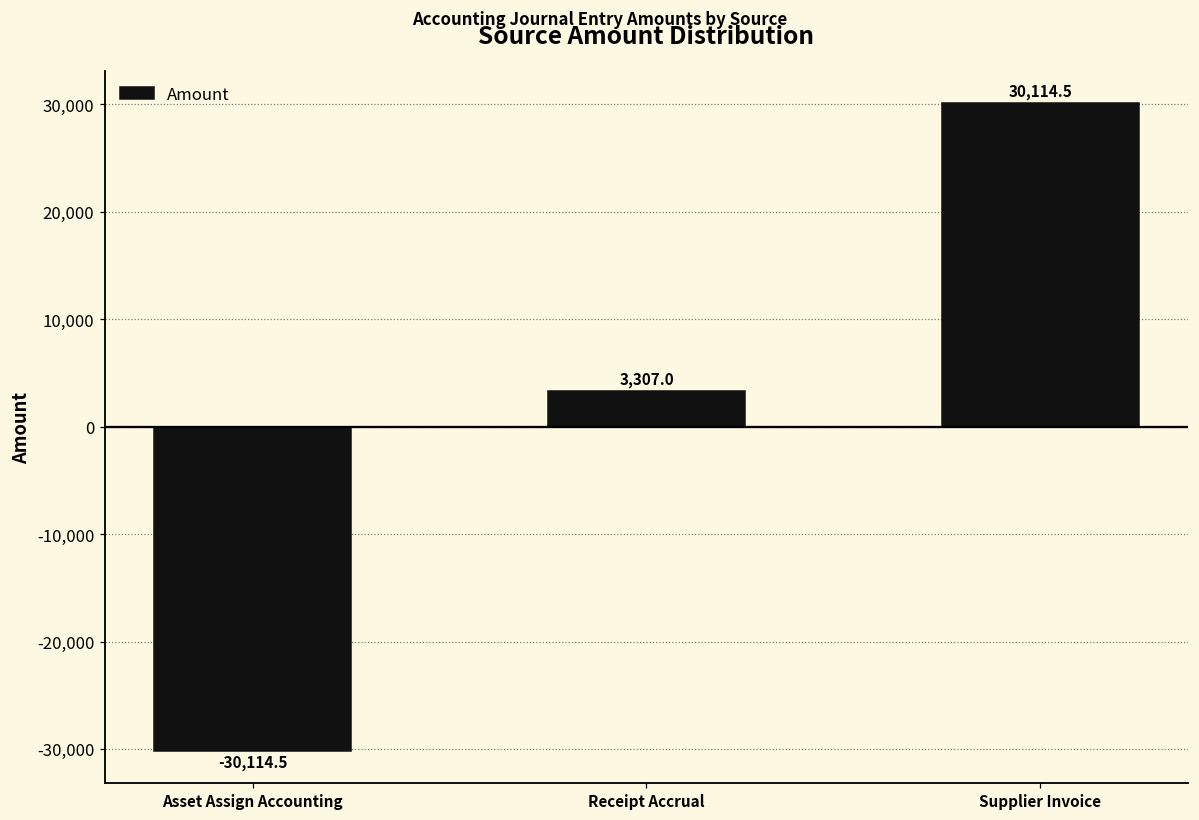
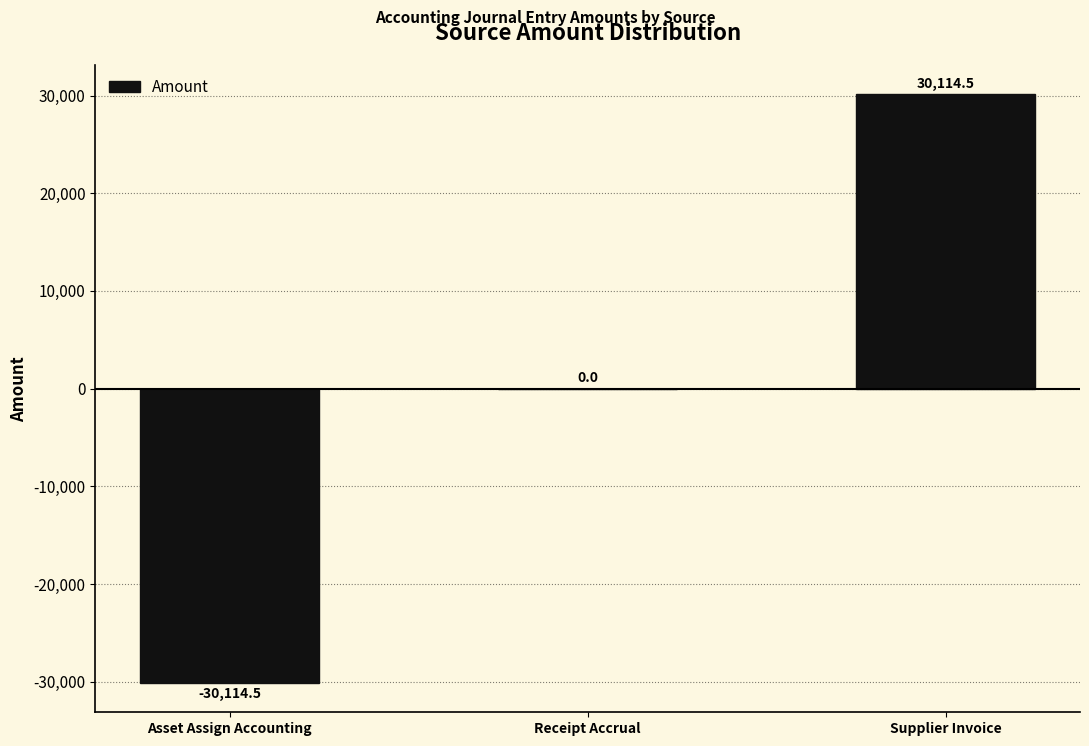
  {
    "Asset Assign Accounting": "-30,114.5",
-   "Receipt Accrual": "3,307.0",
+   "Receipt Accrual": "0.0",
    "Supplier Invoice": "30,114.5"
  }
